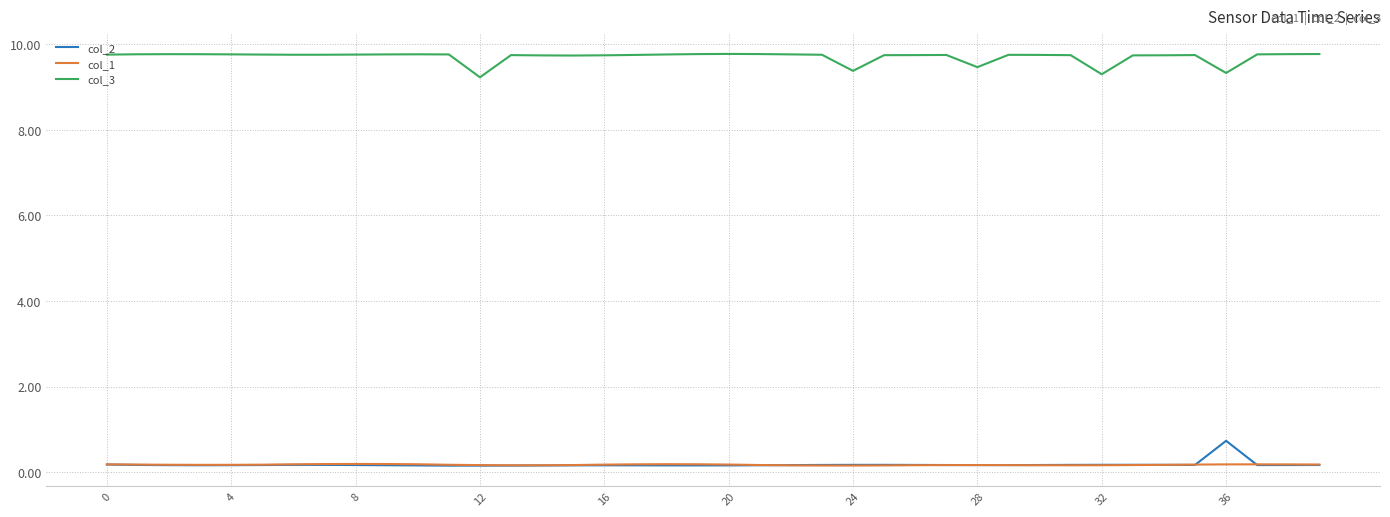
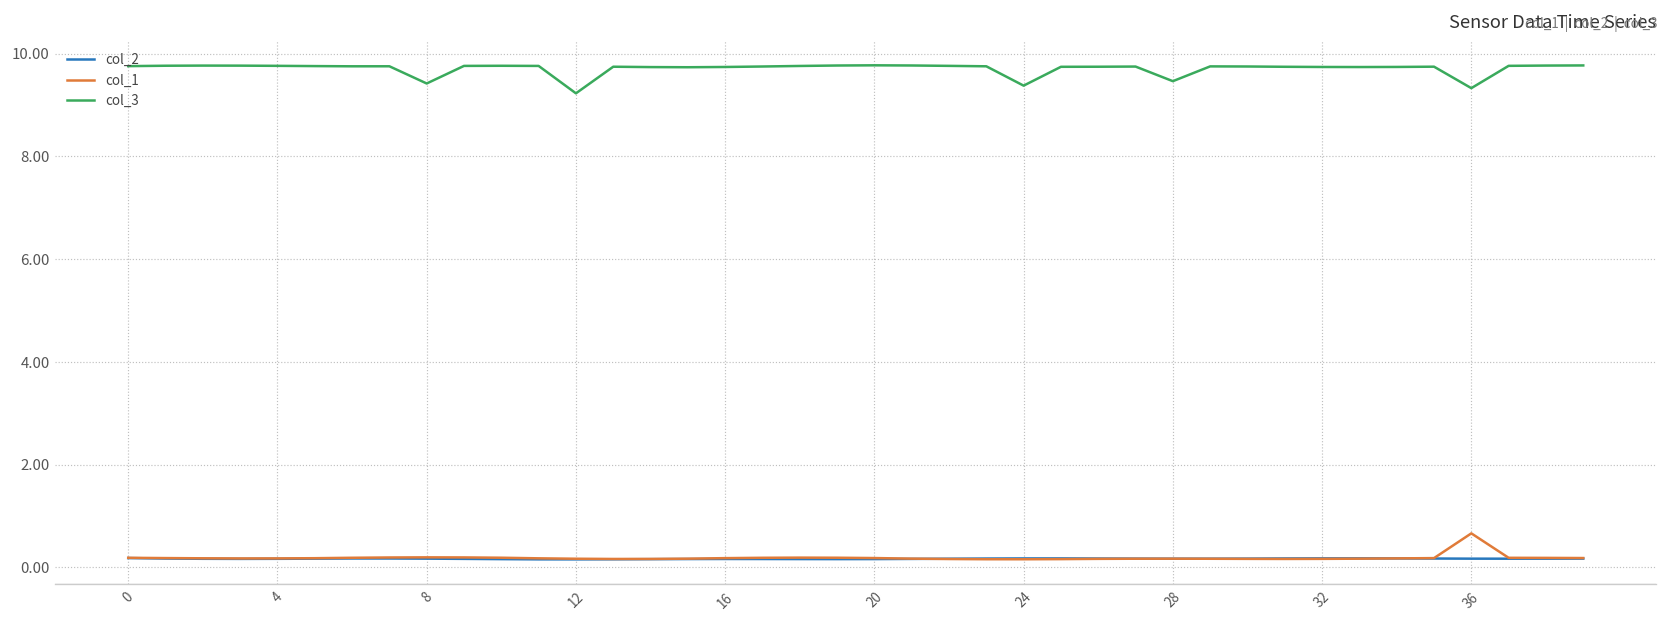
  {
    "col_2": {
-     "36": 0.7
+     "36": 0.2
    },
    "col_1": {
-     "36": 0.2
+     "36": 0.7
    },
    "col_3": {
      "0": 9.8,
      "4": 9.8,
-     "8": 9.8,
+     "8": 9.4,
      "12": 9.2,
      "16": 9.7,
      "20": 9.8,
      "24": 9.4,
      "28": 9.5,
-     "32": 9.3,
+     "32": 9.7,
      "36": 9.3
    }
  }
